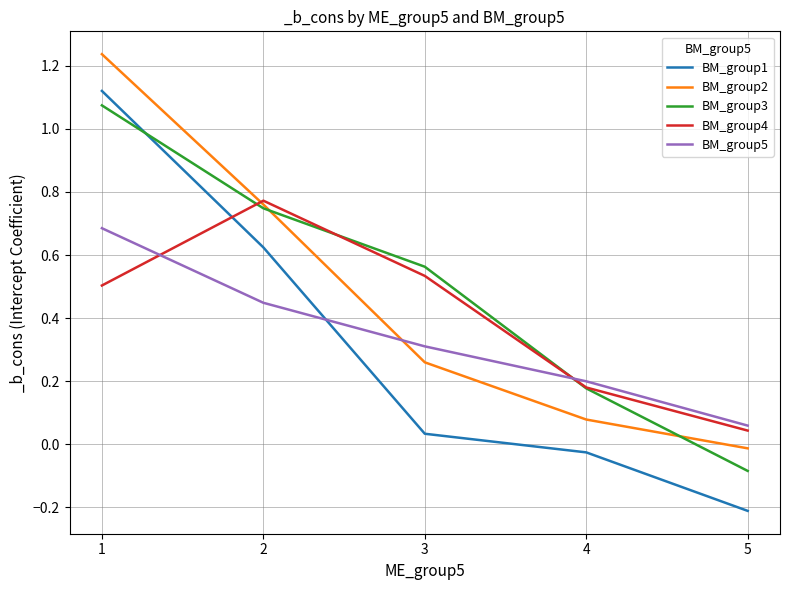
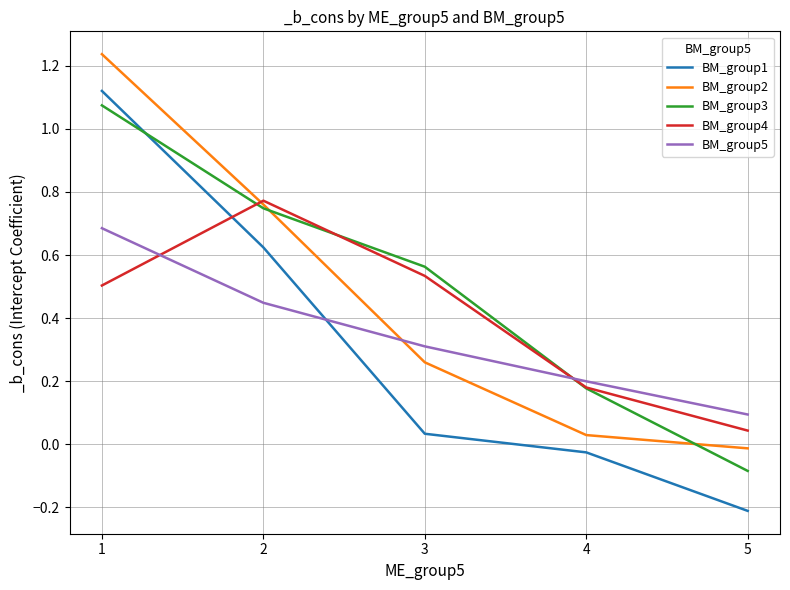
  {
    "BM_group1": {
      "1": 1.12,
      "2": 0.62,
      "3": 0.03,
      "4": -0.03,
      "5": -0.21
    },
    "BM_group2": {
      "1": 1.24,
      "2": 0.76,
      "3": 0.26,
-     "4": 0.08,
+     "4": 0.03,
      "5": -0.01
    },
    "BM_group3": {
      "1": 1.07,
      "2": 0.75,
      "3": 0.56,
      "5": -0.08
    },
    "BM_group4": {
      "1": 0.50,
      "2": 0.77,
      "3": 0.53,
      "5": 0.04
    },
    "BM_group5": {
      "1": 0.69,
      "2": 0.45,
      "3": 0.31,
      "4": 0.20,
-     "5": 0.06
+     "5": 0.09
    }
  }
